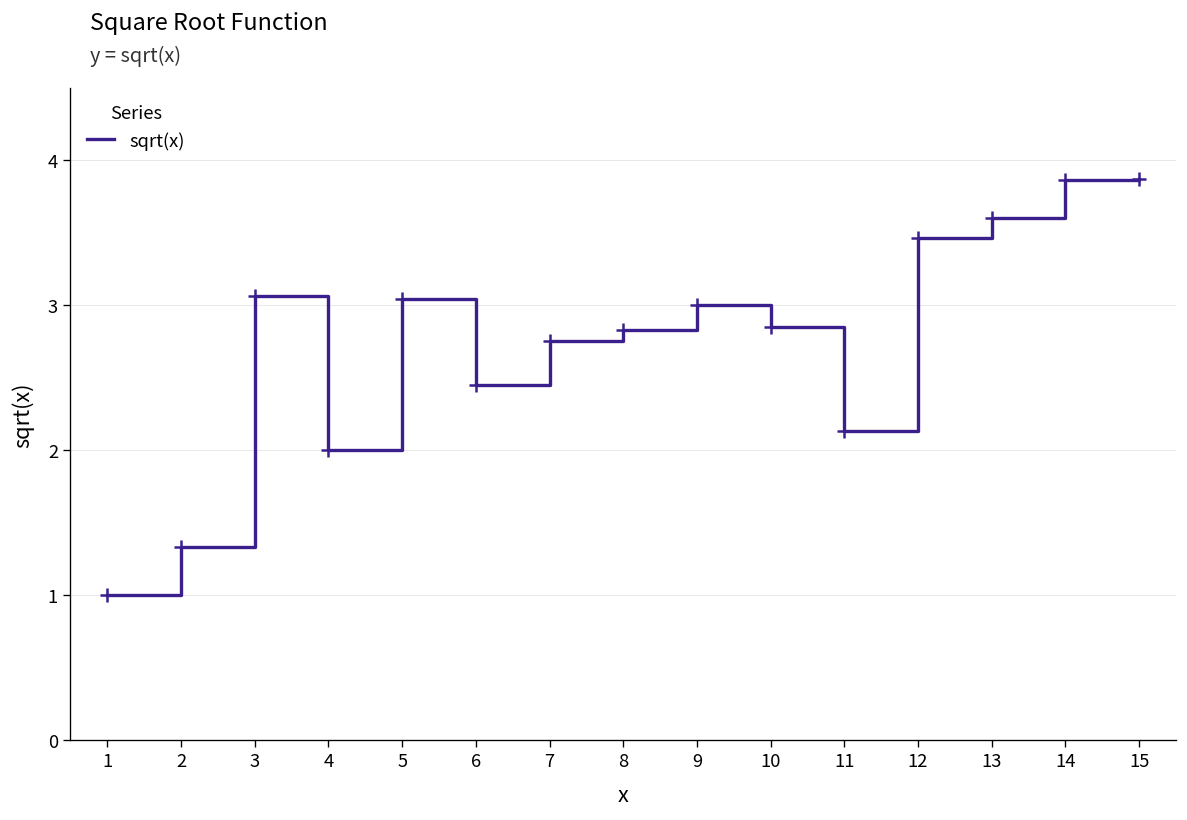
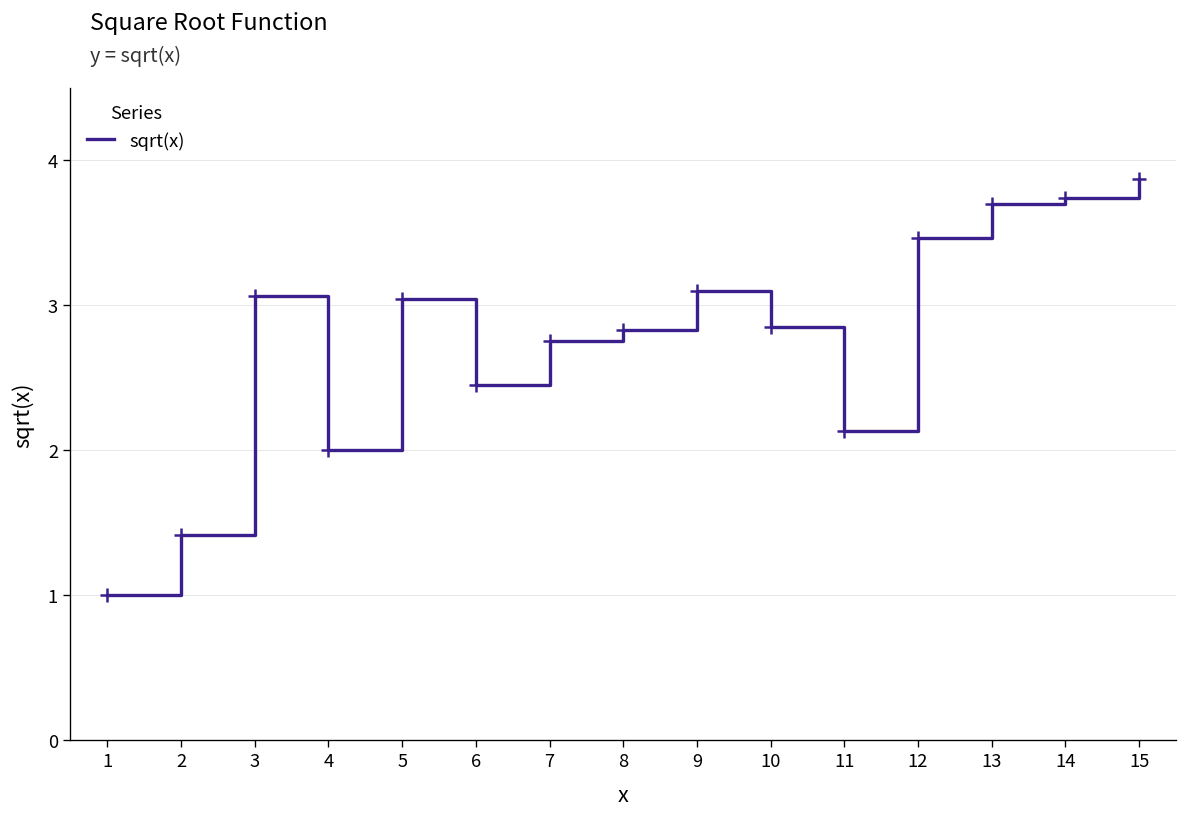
  {
    "1": 1.00,
-   "2": 1.33,
+   "2": 1.41,
    "3": 3.06,
    "4": 2.00,
    "5": 3.05,
    "6": 2.45,
    "7": 2.75,
    "8": 2.83,
-   "9": 3.0,
+   "9": 3.1,
    "10": 2.85,
    "11": 2.13,
    "12": 3.46,
-   "13": 3.61,
-   "14": 3.86,
+   "13": 3.70,
+   "14": 3.74,
    "15": 3.87
  }
